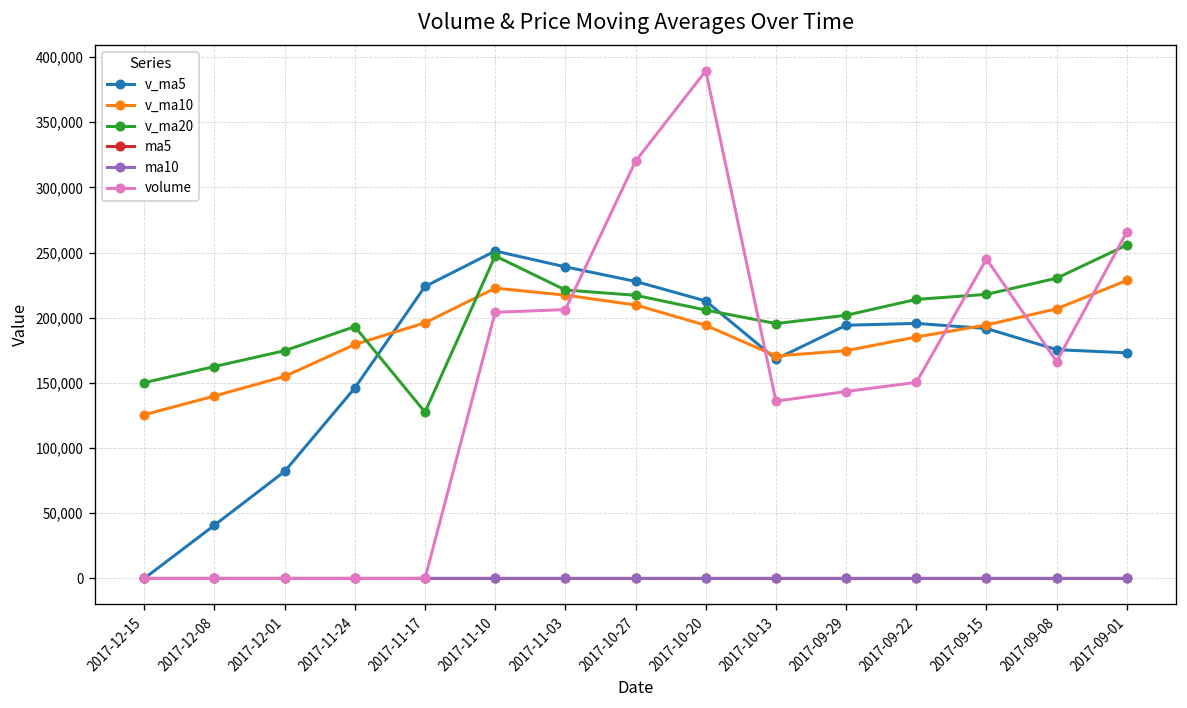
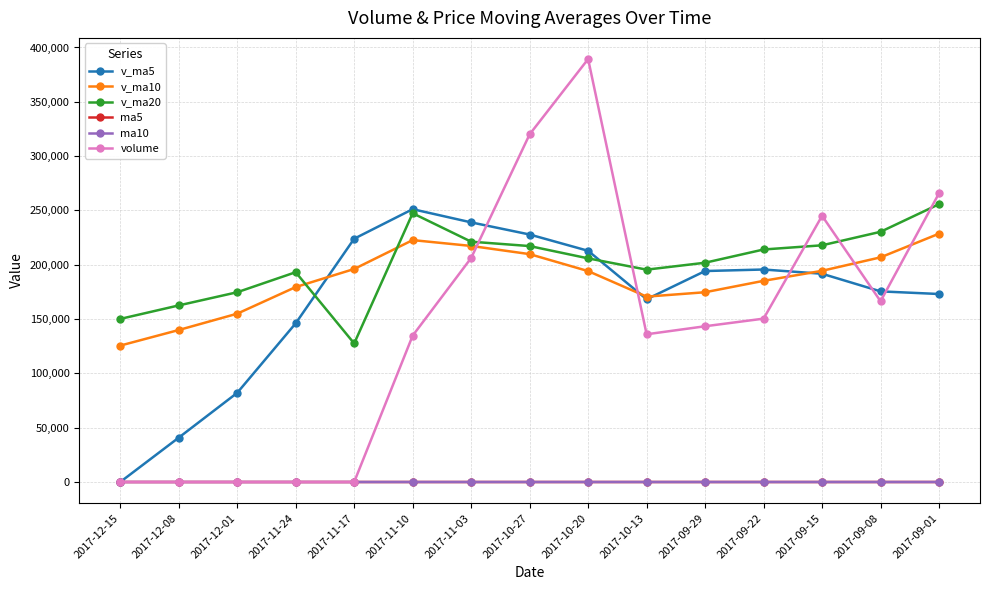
  {
    "v_ma5": {
      "2017-12-08": "41,000",
      "2017-12-01": "82,000",
      "2017-11-24": "146,000",
      "2017-11-17": "224,000",
      "2017-11-10": "251,000",
      "2017-11-03": "239,000",
      "2017-10-27": "228,000",
      "2017-10-20": "213,000",
      "2017-10-13": "168,000",
      "2017-09-29": "194,000",
      "2017-09-22": "196,000",
      "2017-09-15": "192,000",
      "2017-09-08": "175,000",
      "2017-09-01": "173,000"
    },
    "v_ma10": {
      "2017-12-15": "126,000",
      "2017-12-08": "140,000",
      "2017-12-01": "155,000",
      "2017-11-24": "179,000",
      "2017-11-17": "196,000",
      "2017-11-10": "223,000",
      "2017-11-03": "217,000",
      "2017-10-27": "210,000",
      "2017-10-20": "194,000",
      "2017-10-13": "171,000",
      "2017-09-29": "175,000",
      "2017-09-22": "185,000",
      "2017-09-15": "194,000",
      "2017-09-08": "207,000",
      "2017-09-01": "229,000"
    },
    "v_ma20": {
      "2017-12-15": "150,000",
      "2017-12-08": "163,000",
      "2017-12-01": "175,000",
      "2017-11-24": "193,000",
      "2017-11-17": "128,000",
      "2017-11-10": "247,000",
      "2017-11-03": "221,000",
      "2017-10-27": "217,000",
      "2017-10-20": "206,000",
      "2017-10-13": "195,000",
      "2017-09-29": "202,000",
      "2017-09-22": "214,000",
      "2017-09-15": "218,000",
      "2017-09-08": "230,000",
      "2017-09-01": "256,000"
    },
    "ma10": {
      "2017-11-10": "0",
      "2017-11-03": "0",
      "2017-10-27": "0",
      "2017-10-20": "0",
      "2017-10-13": "0",
      "2017-09-29": "0",
      "2017-09-22": "0",
      "2017-09-15": "0",
      "2017-09-08": "0",
      "2017-09-01": "0"
    },
    "volume": {
-     "2017-11-10": "204,000",
+     "2017-11-10": "135,000",
      "2017-11-03": "206,000",
      "2017-10-27": "320,000",
      "2017-10-20": "389,000",
      "2017-10-13": "136,000",
      "2017-09-29": "143,000",
      "2017-09-22": "150,000",
      "2017-09-15": "245,000",
      "2017-09-08": "166,000",
      "2017-09-01": "266,000"
    }
  }
